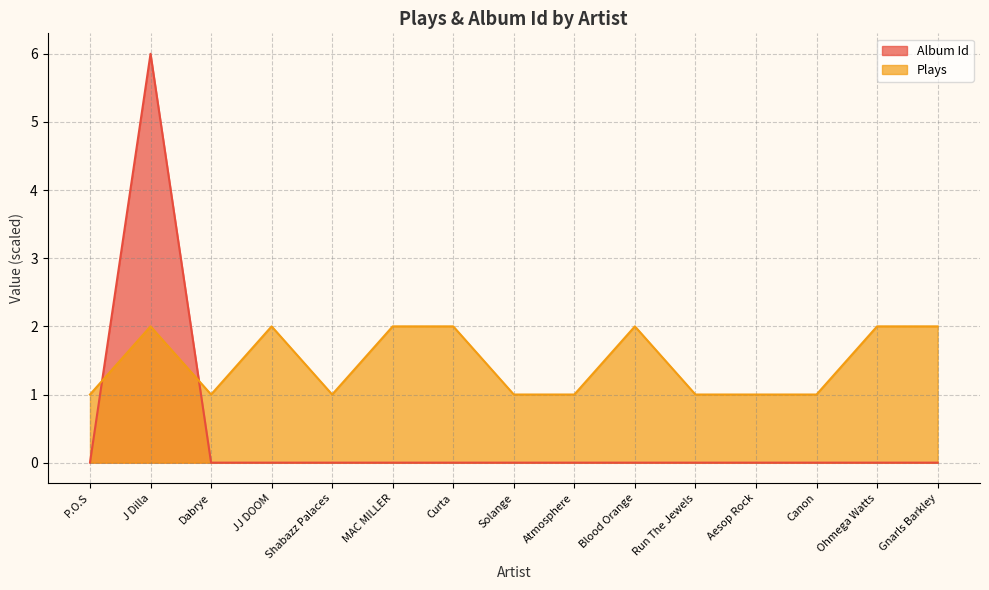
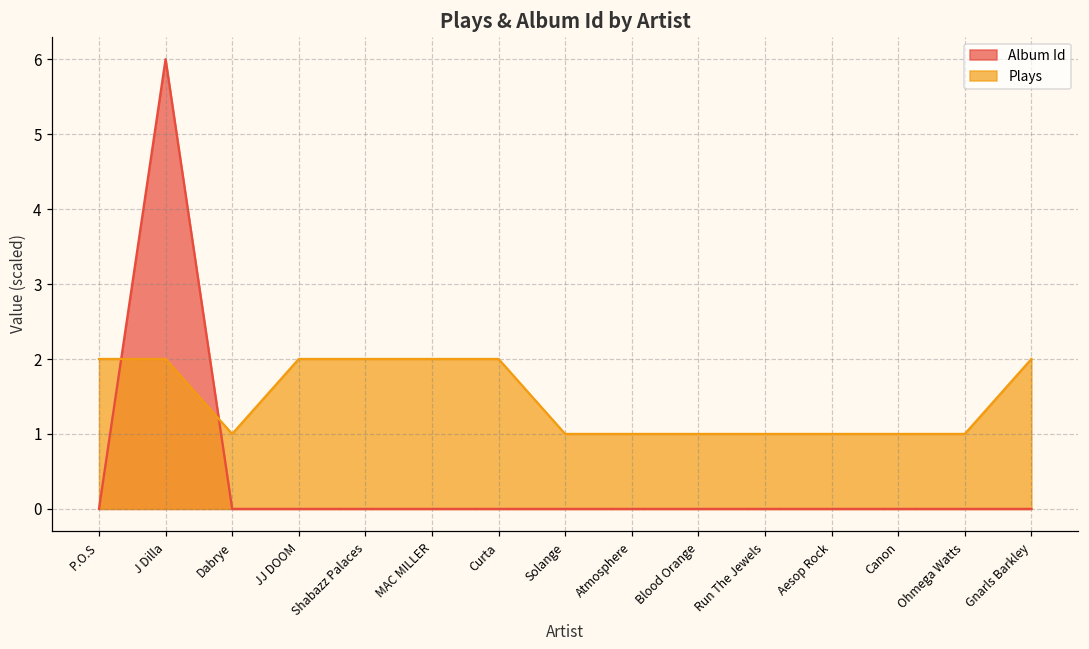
  {
    "Album Id": {
      "P.O.S": 0,
      "J Dilla": 6,
      "Dabrye": 0,
      "JJ DOOM": 0,
      "Shabazz Palaces": 0,
      "MAC MILLER": 0,
      "Curta": 0,
      "Solange": 0,
      "Atmosphere": 0,
      "Blood Orange": 0,
      "Run The Jewels": 0,
      "Aesop Rock": 0,
      "Canon": 0,
      "Ohmega Watts": 0,
      "Gnarls Barkley": 0
    },
    "Plays": {
-     "P.O.S": 1,
+     "P.O.S": 2,
      "J Dilla": 2,
      "Dabrye": 1,
      "JJ DOOM": 2,
-     "Shabazz Palaces": 1,
+     "Shabazz Palaces": 2,
      "MAC MILLER": 2,
      "Curta": 2,
      "Solange": 1,
      "Atmosphere": 1,
-     "Blood Orange": 2,
+     "Blood Orange": 1,
      "Run The Jewels": 1,
      "Aesop Rock": 1,
      "Canon": 1,
-     "Ohmega Watts": 2,
+     "Ohmega Watts": 1,
      "Gnarls Barkley": 2
    }
  }
